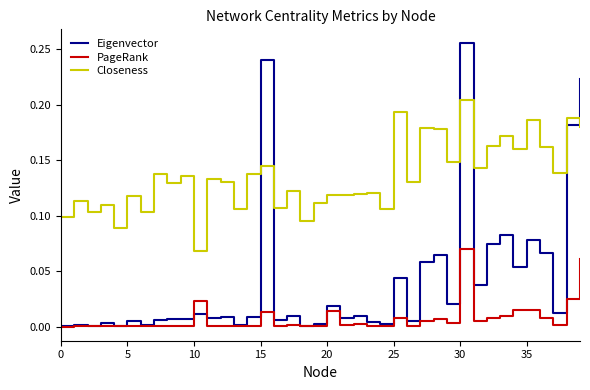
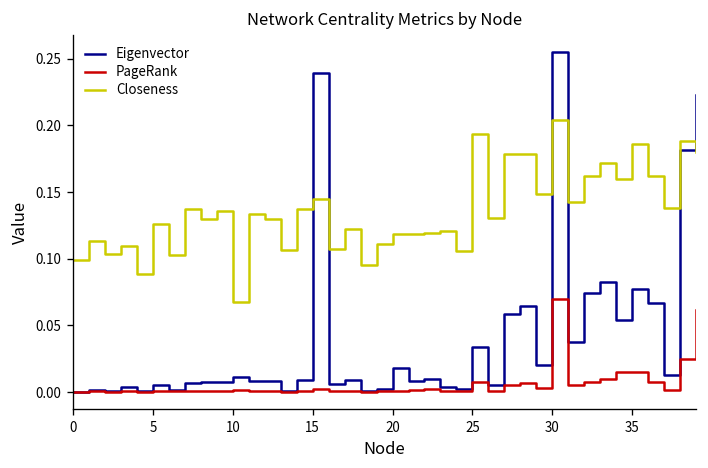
  {
    "Eigenvector": {
      "5": 0.005,
      "10": 0.012,
      "15": 0.240,
      "20": 0.018,
-     "25": 0.044,
+     "25": 0.034,
      "30": 0.255,
      "35": 0.078
    },
    "PageRank": {
      "5": 0.001,
-     "10": 0.023,
-     "15": 0.013,
-     "20": 0.014,
+     "10": 0.002,
+     "15": 0.002,
+     "20": 0.001,
      "25": 0.008,
      "30": 0.070,
      "35": 0.015
    },
    "Closeness": {
      "0": 0.099,
-     "5": 0.117,
+     "5": 0.126,
      "10": 0.068,
      "15": 0.145,
      "20": 0.118,
      "25": 0.194,
      "30": 0.204,
      "35": 0.186
    }
  }
